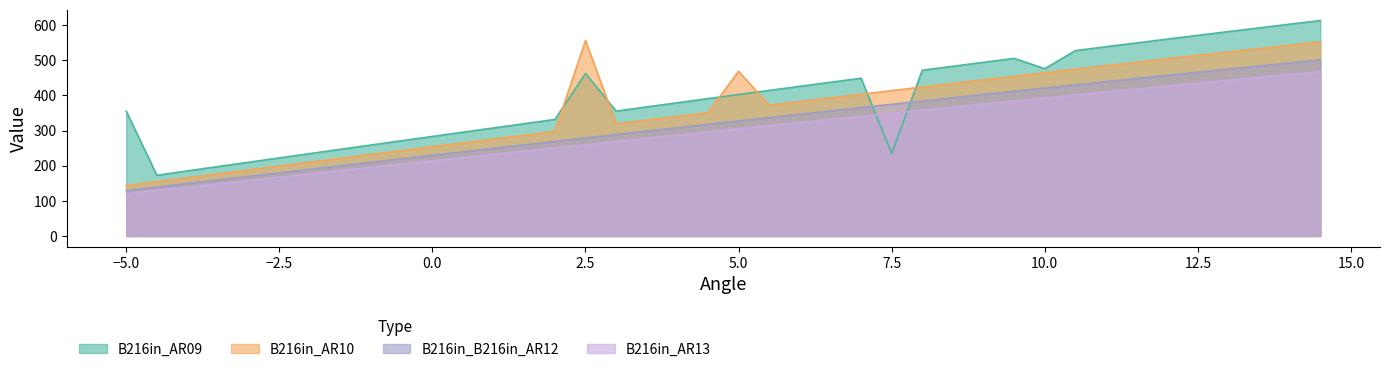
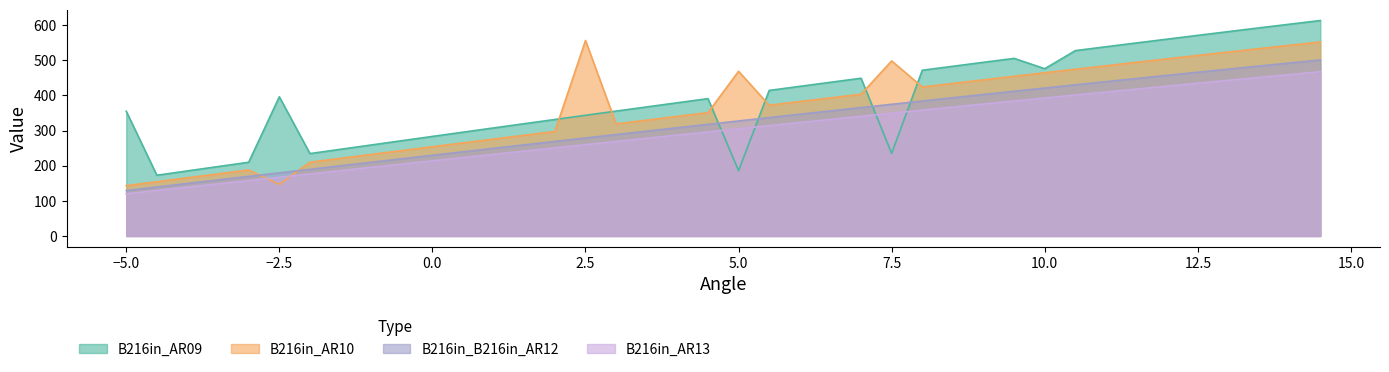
  {
    "B216in_AR09": {
      "−5.0": 360,
-     "−2.5": 220,
+     "−2.5": 400,
      "0.0": 280,
-     "2.5": 460,
-     "5.0": 400,
+     "2.5": 340,
+     "5.0": 190,
      "7.5": 240,
      "10.0": 480,
      "12.5": 570
    },
    "B216in_AR10": {
      "−5.0": 140,
-     "−2.5": 200,
+     "−2.5": 150,
      "0.0": 250,
      "2.5": 560,
      "5.0": 470,
-     "7.5": 410,
+     "7.5": 500,
      "10.0": 460,
      "12.5": 510
    }
  }
